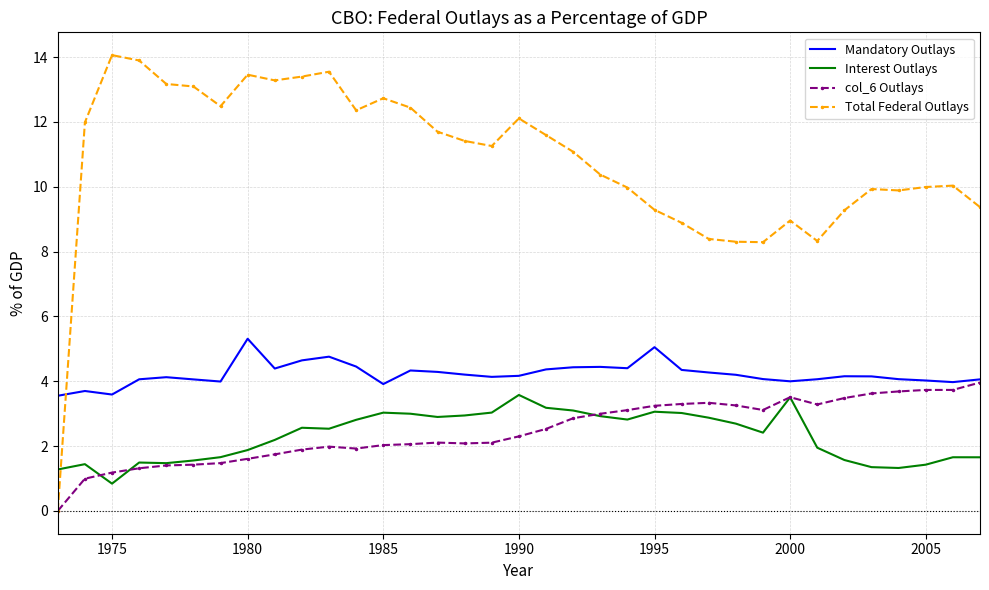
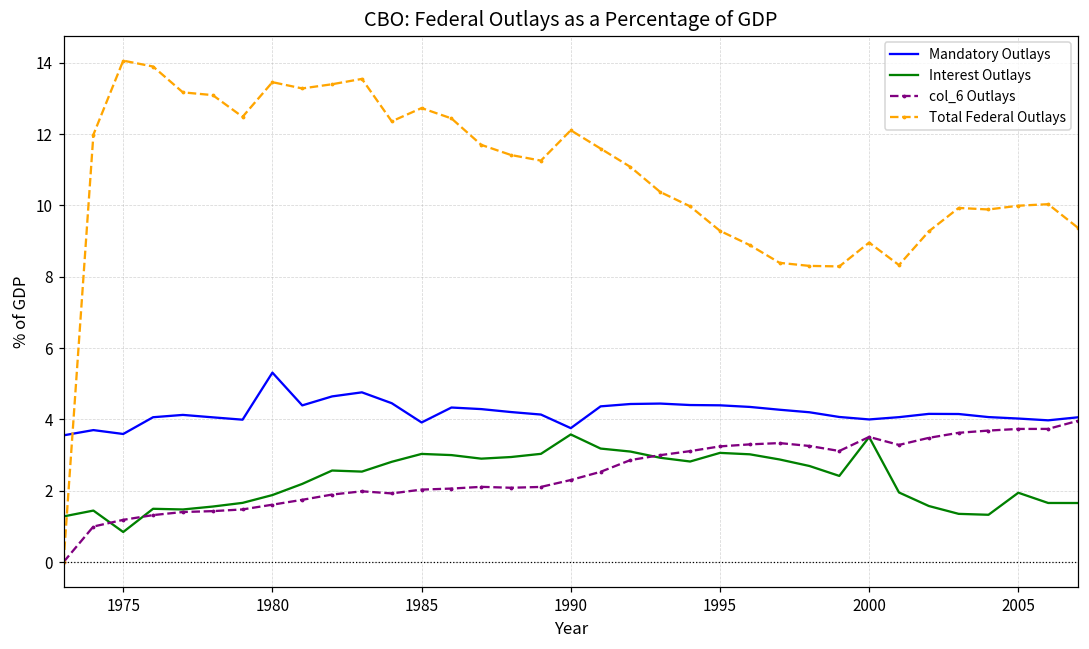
  {
    "Mandatory Outlays": {
      "1975": 3.6,
      "1980": 5.3,
      "1985": 3.9,
-     "1990": 4.2,
-     "1995": 5.1,
+     "1990": 3.8,
+     "1995": 4.4,
      "2000": 4.0,
      "2005": 4.0
    },
    "Interest Outlays": {
      "1975": 0.8,
      "1980": 1.9,
      "1985": 3.0,
      "1990": 3.6,
      "1995": 3.1,
-     "2005": 1.4
+     "2005": 1.9
    },
    "col_6 Outlays": {
      "1975": 1.2,
      "1980": 1.6,
      "1985": 2.0,
      "1990": 2.3,
      "1995": 3.2,
      "2005": 3.7
    },
    "Total Federal Outlays": {
      "1975": 14.1,
      "1980": 13.5,
      "1985": 12.7,
      "1990": 12.1,
      "1995": 9.3,
      "2000": 9.0,
      "2005": 10.0
    }
  }
